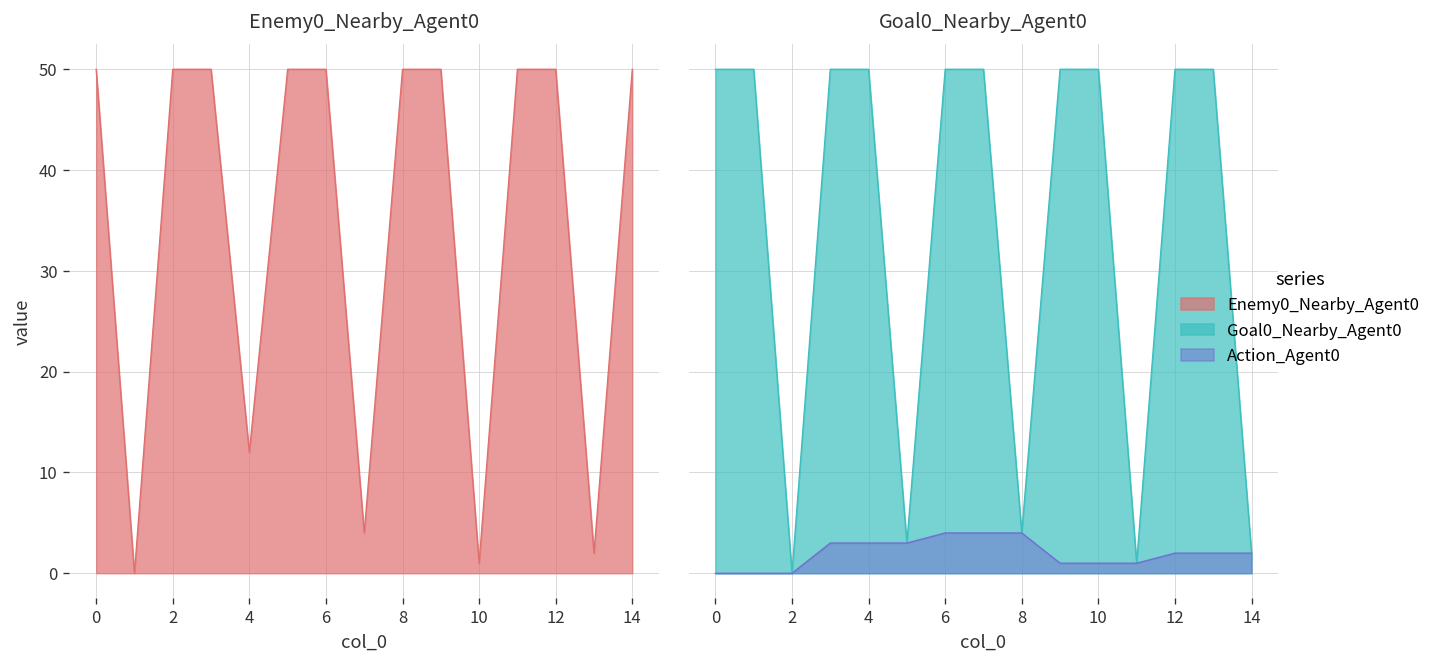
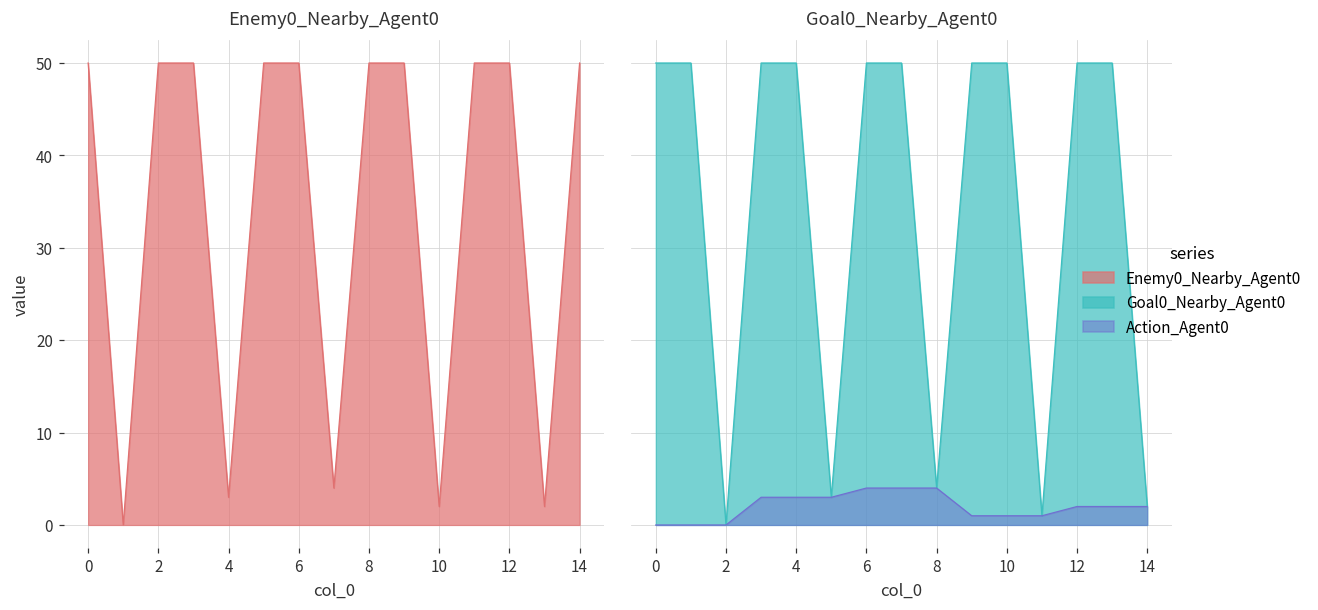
  {
    "Enemy0_Nearby_Agent0": {
      "0": 50,
      "2": 50,
-     "4": 12,
+     "4": 3,
      "6": 50,
      "8": 50,
-     "10": 1,
+     "10": 2,
      "12": 50,
      "14": 50
    }
  }
